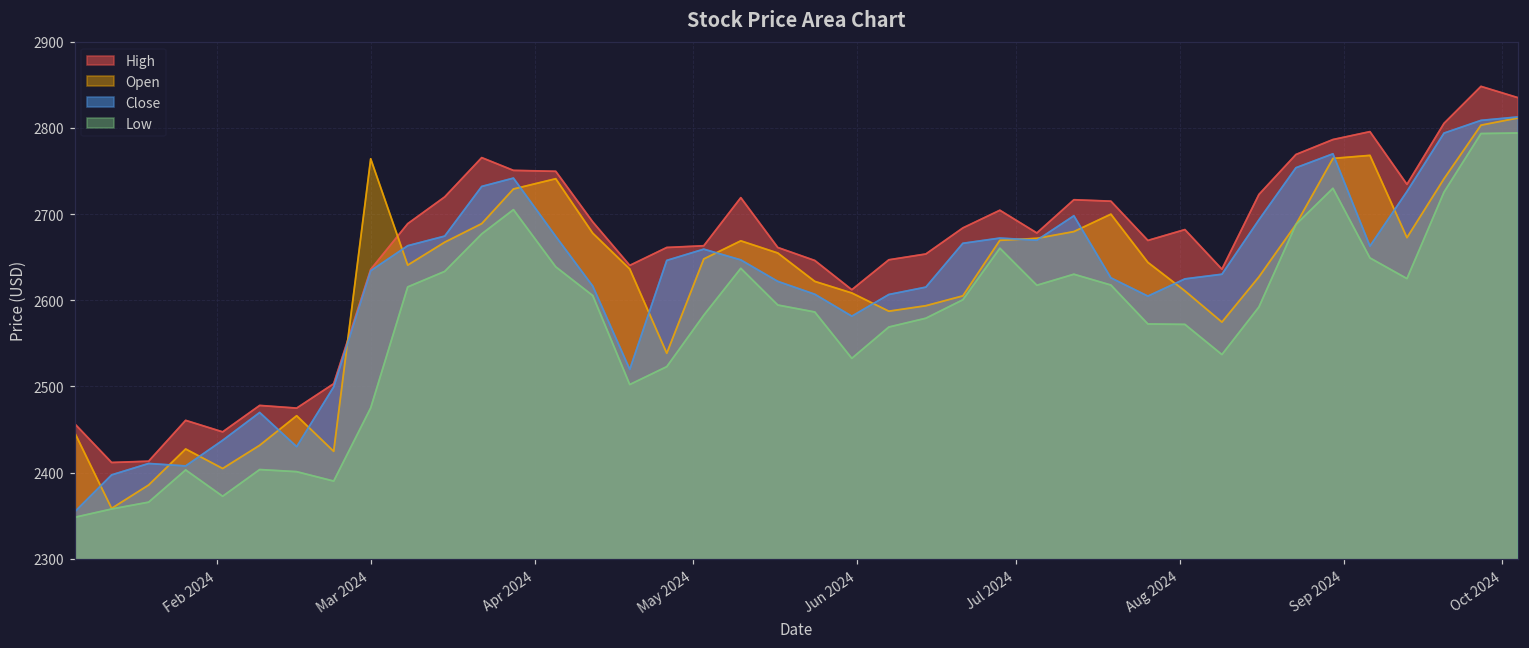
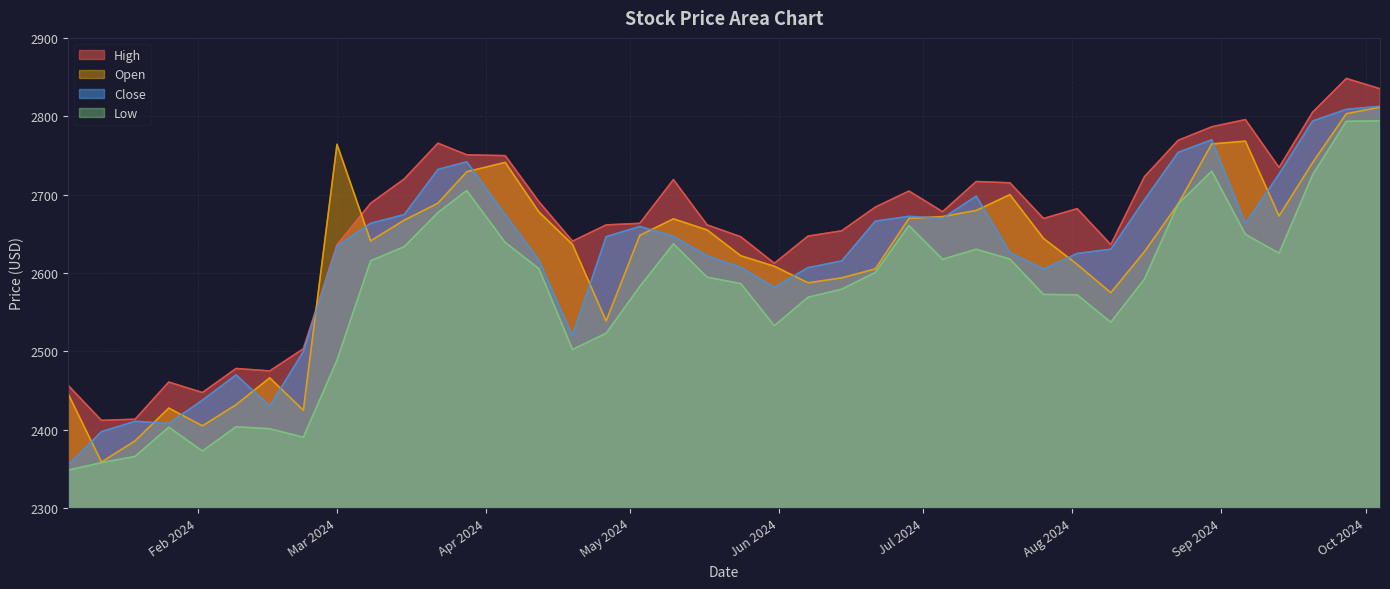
  {
    "Open": {
      "Mar 2024": 2760
    },
    "Low": {
-     "Mar 2024": 2480
+     "Mar 2024": 2490
    }
  }
